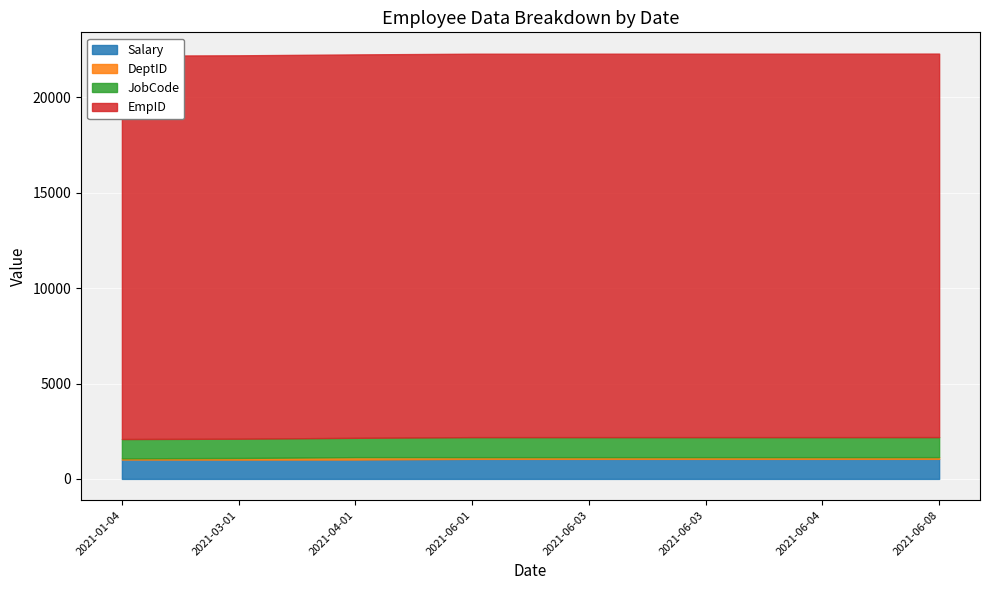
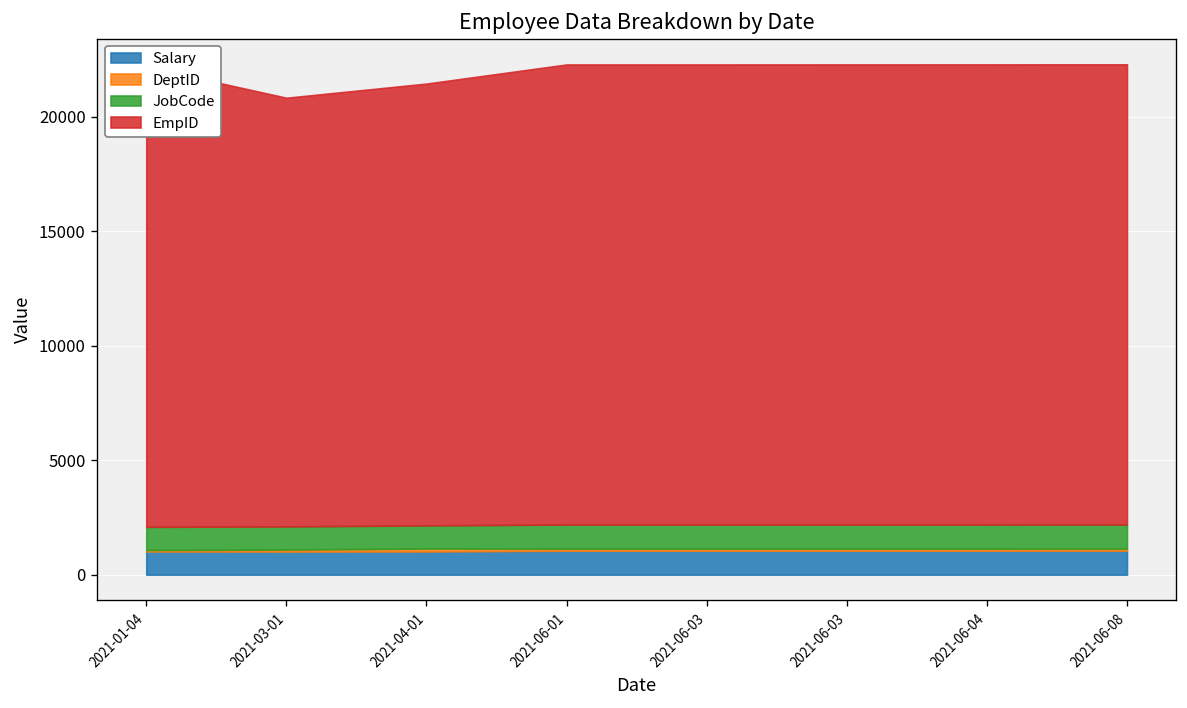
  {
    "JobCode": {
      "2021-01-04": 1000,
      "2021-03-01": 1000,
      "2021-04-01": 1000,
      "2021-06-01": 1100,
      "2021-06-04": 1100,
      "2021-06-08": 1100
    },
    "EmpID": {
-     "2021-03-01": 20100,
-     "2021-04-01": 20100,
+     "2021-03-01": 18700,
+     "2021-04-01": 19300,
      "2021-06-01": 20100,
      "2021-06-04": 20100,
      "2021-06-08": 20100
    }
  }
